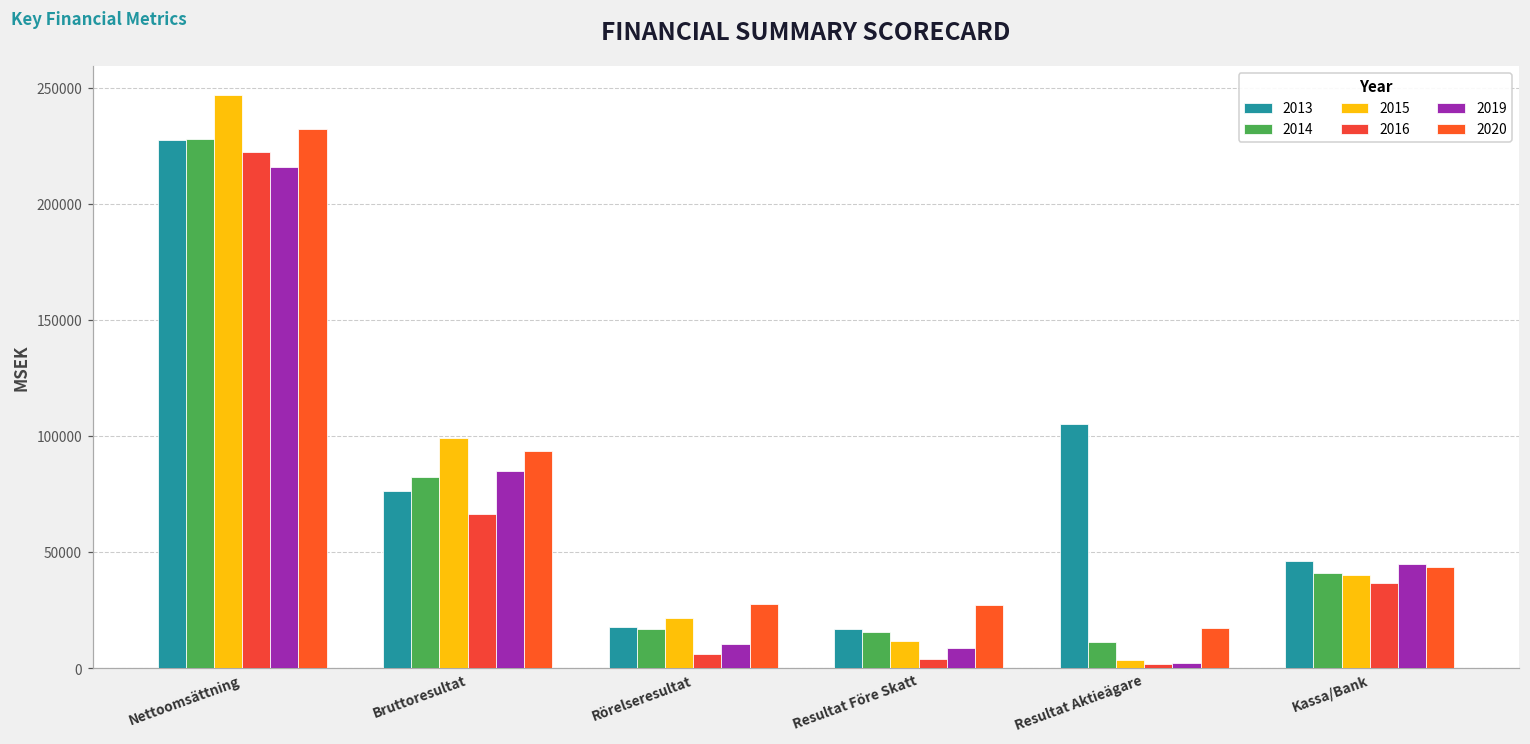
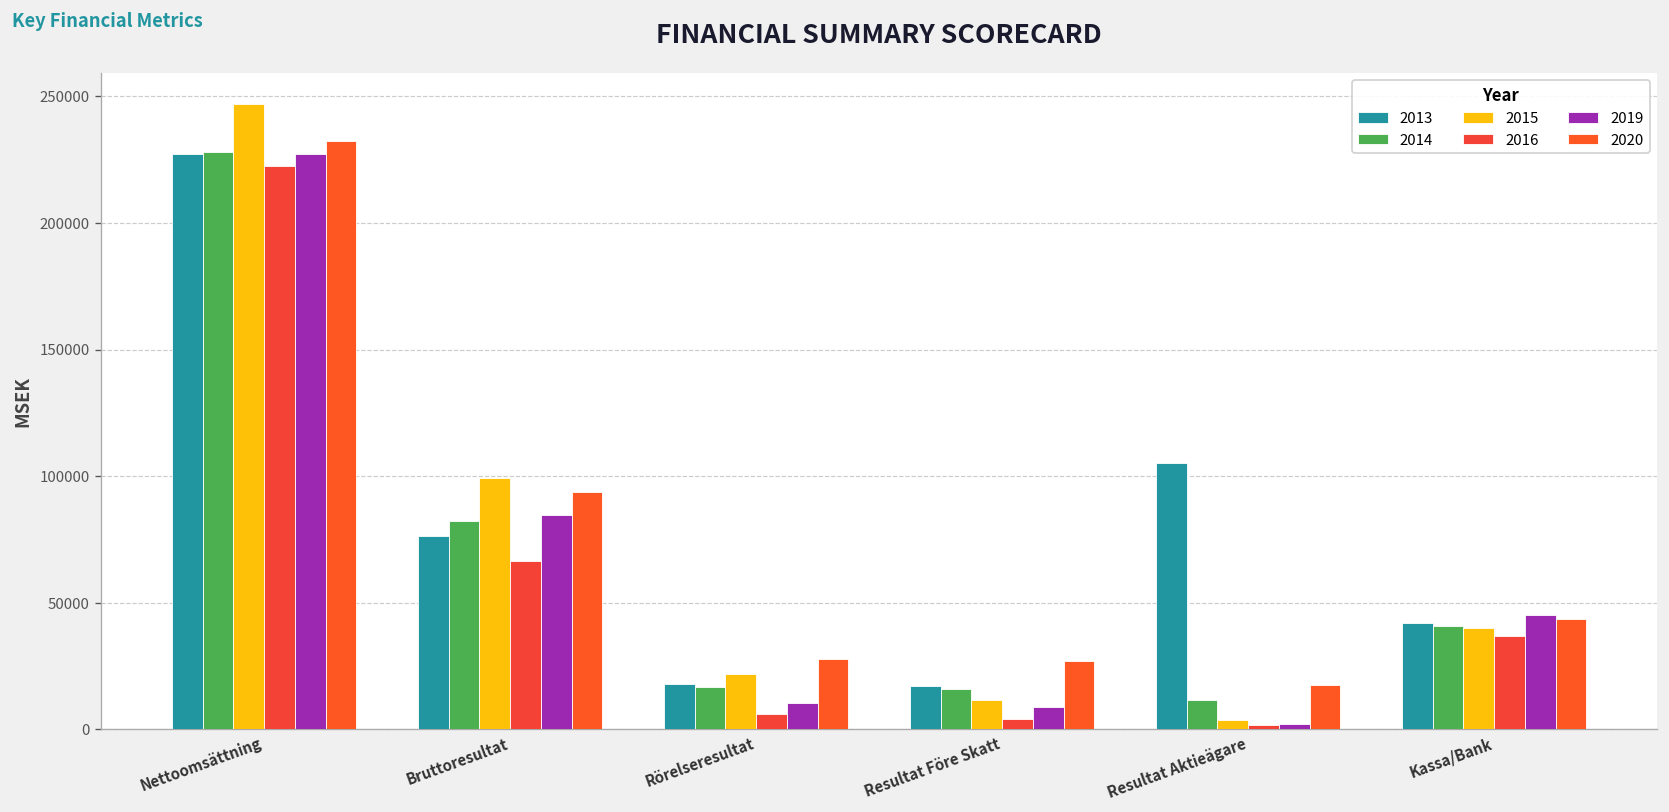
  {
    "2013": {
      "Nettoomsättning": 227000,
      "Bruttoresultat": 76000,
      "Rörelseresultat": 18000,
      "Resultat Före Skatt": 17000,
      "Resultat Aktieägare": 105000,
-     "Kassa/Bank": 46000
+     "Kassa/Bank": 42000
    },
    "2014": {
      "Nettoomsättning": 228000,
      "Bruttoresultat": 82000,
      "Rörelseresultat": 17000,
      "Resultat Före Skatt": 16000,
      "Resultat Aktieägare": 12000,
      "Kassa/Bank": 41000
    },
    "2015": {
      "Nettoomsättning": 247000,
      "Bruttoresultat": 99000,
      "Rörelseresultat": 22000,
      "Resultat Före Skatt": 12000,
      "Resultat Aktieägare": 4000,
      "Kassa/Bank": 40000
    },
    "2019": {
-     "Nettoomsättning": 216000,
+     "Nettoomsättning": 227000,
      "Bruttoresultat": 85000,
      "Rörelseresultat": 11000,
      "Resultat Före Skatt": 9000,
      "Resultat Aktieägare": 2000,
      "Kassa/Bank": 45000
    }
  }
